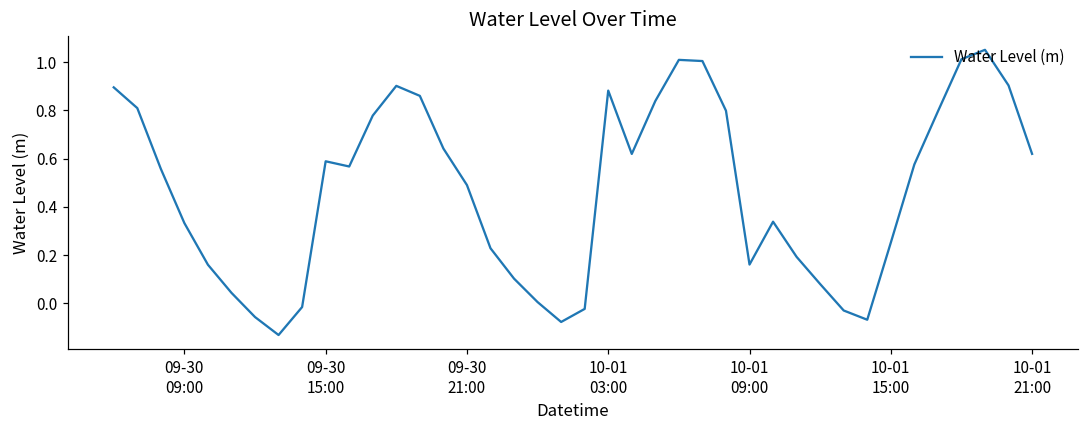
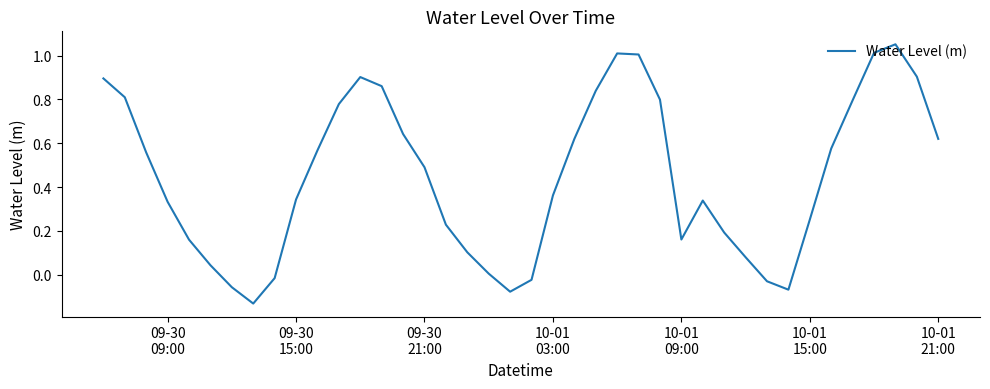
  {
    "09-30 09:00": 0.33,
-   "09-30 15:00": 0.59,
+   "09-30 15:00": 0.34,
    "09-30 21:00": 0.49,
-   "10-01 03:00": 0.88,
+   "10-01 03:00": 0.36,
    "10-01 09:00": 0.16,
    "10-01 15:00": 0.25,
    "10-01 21:00": 0.62
  }
